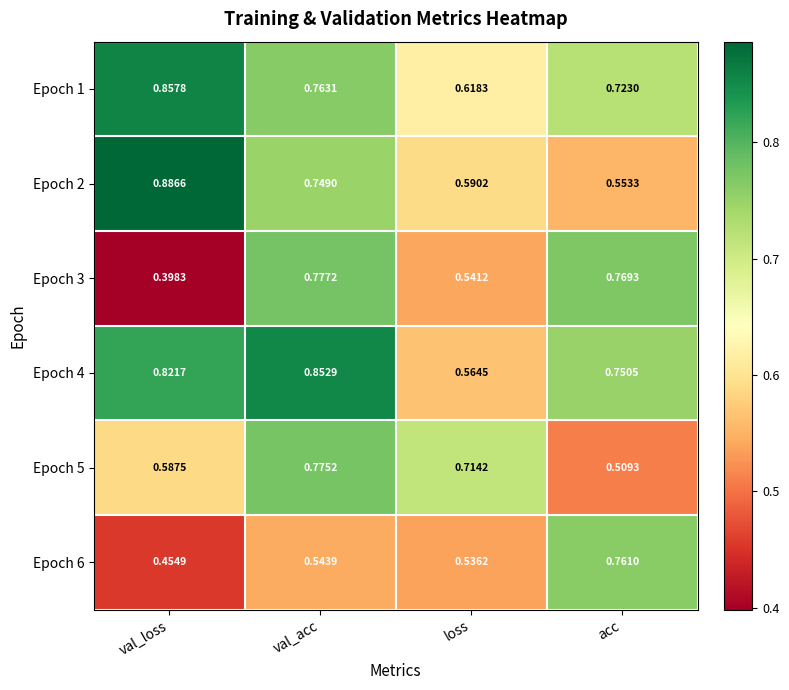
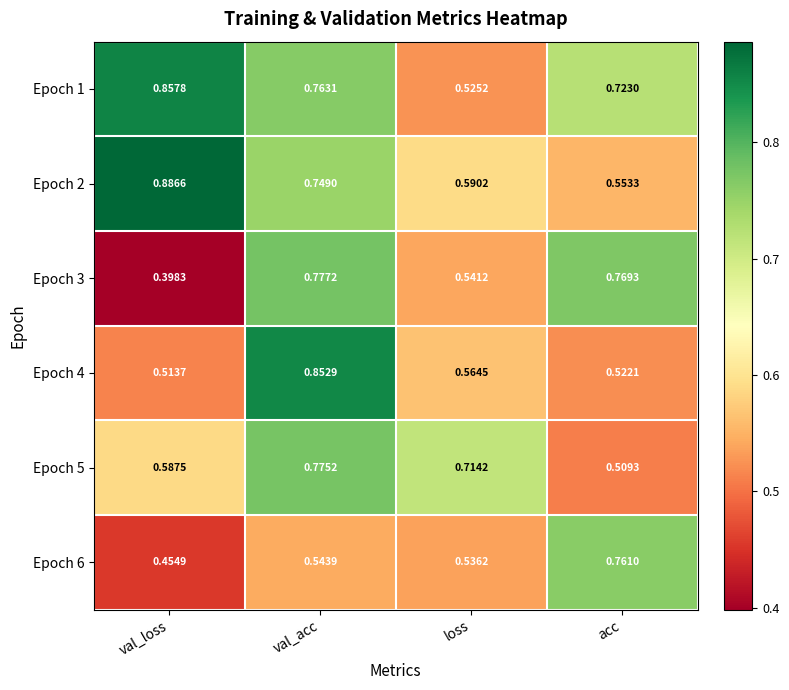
  {
    "Epoch 1": {
      "val_loss": 0.8578,
      "val_acc": 0.7631,
-     "loss": 0.6183,
+     "loss": 0.5252,
      "acc": 0.7230
    },
    "Epoch 2": {
      "val_loss": 0.8866,
      "val_acc": 0.7490,
      "loss": 0.5902,
      "acc": 0.5533
    },
    "Epoch 3": {
      "val_loss": 0.3983,
      "val_acc": 0.7772,
      "loss": 0.5412,
      "acc": 0.7693
    },
    "Epoch 4": {
-     "val_loss": 0.8217,
+     "val_loss": 0.5137,
      "val_acc": 0.8529,
      "loss": 0.5645,
-     "acc": 0.7505
+     "acc": 0.5221
    },
    "Epoch 5": {
      "val_loss": 0.5875,
      "val_acc": 0.7752,
      "loss": 0.7142,
      "acc": 0.5093
    },
    "Epoch 6": {
      "val_loss": 0.4549,
      "val_acc": 0.5439,
      "loss": 0.5362,
      "acc": 0.7610
    }
  }
